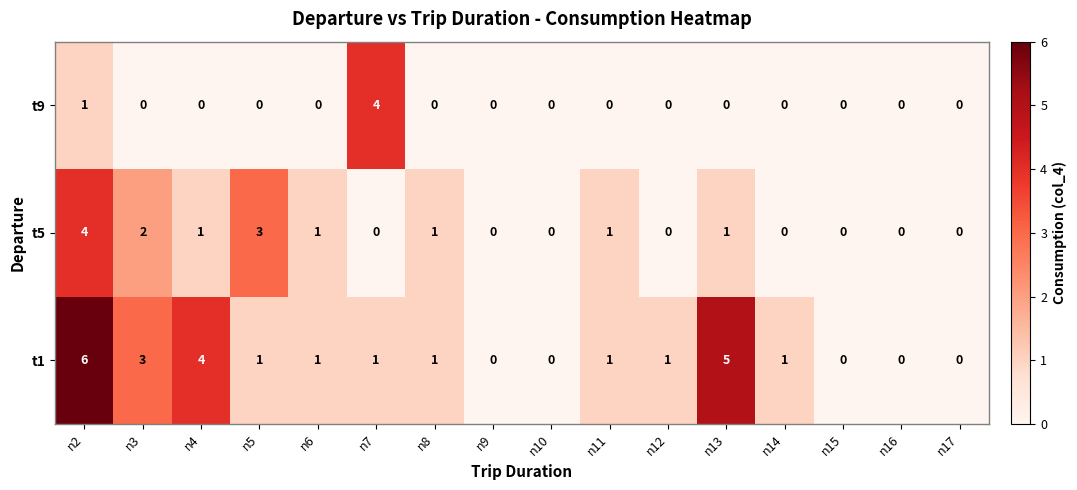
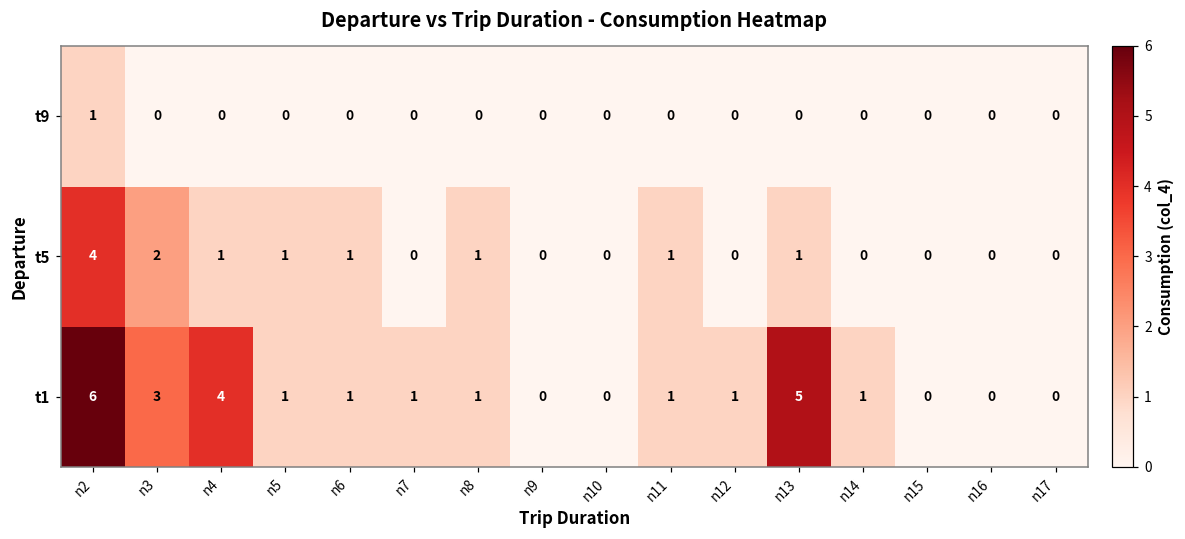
  {
    "t9": {
      "n2": 1,
      "n3": 0,
      "n4": 0,
      "n5": 0,
      "n6": 0,
-     "n7": 4,
+     "n7": 0,
      "n8": 0,
      "n9": 0,
      "n10": 0,
      "n11": 0,
      "n12": 0,
      "n13": 0,
      "n14": 0,
      "n15": 0,
      "n16": 0,
      "n17": 0
    },
    "t5": {
      "n2": 4,
      "n3": 2,
      "n4": 1,
-     "n5": 3,
+     "n5": 1,
      "n6": 1,
      "n7": 0,
      "n8": 1,
      "n9": 0,
      "n10": 0,
      "n11": 1,
      "n12": 0,
      "n13": 1,
      "n14": 0,
      "n15": 0,
      "n16": 0,
      "n17": 0
    },
    "t1": {
      "n2": 6,
      "n3": 3,
      "n4": 4,
      "n5": 1,
      "n6": 1,
      "n7": 1,
      "n8": 1,
      "n9": 0,
      "n10": 0,
      "n11": 1,
      "n12": 1,
      "n13": 5,
      "n14": 1,
      "n15": 0,
      "n16": 0,
      "n17": 0
    }
  }
